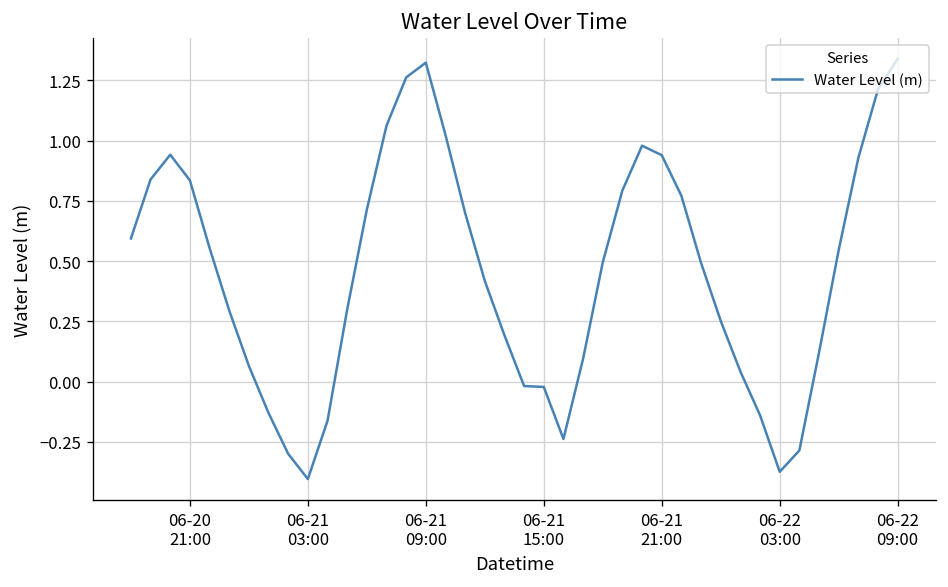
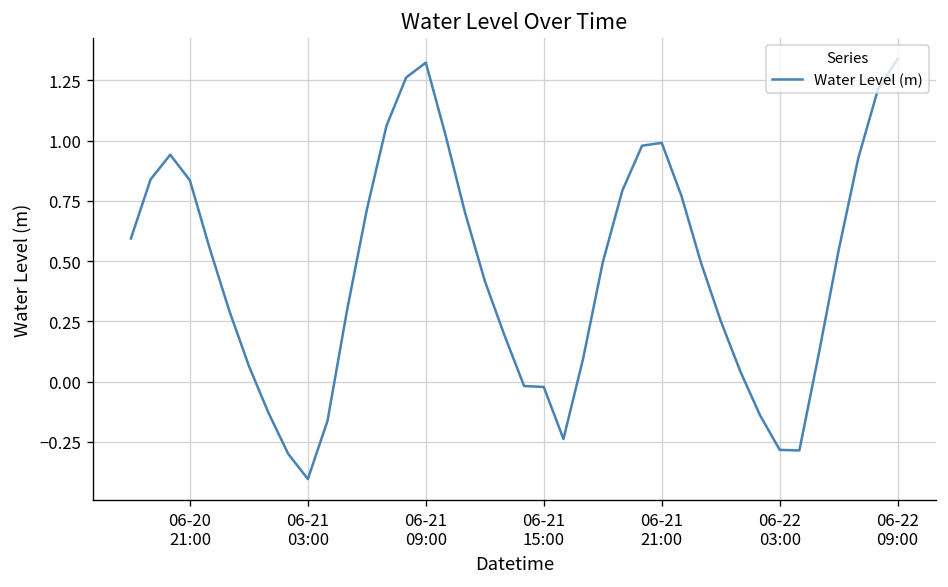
  {
    "06-20 21:00": 0.83,
    "06-21 03:00": -0.40,
    "06-21 09:00": 1.32,
    "06-21 15:00": -0.02,
-   "06-21 21:00": 0.94,
-   "06-22 03:00": -0.37
+   "06-21 21:00": 0.99,
+   "06-22 03:00": -0.28
  }
